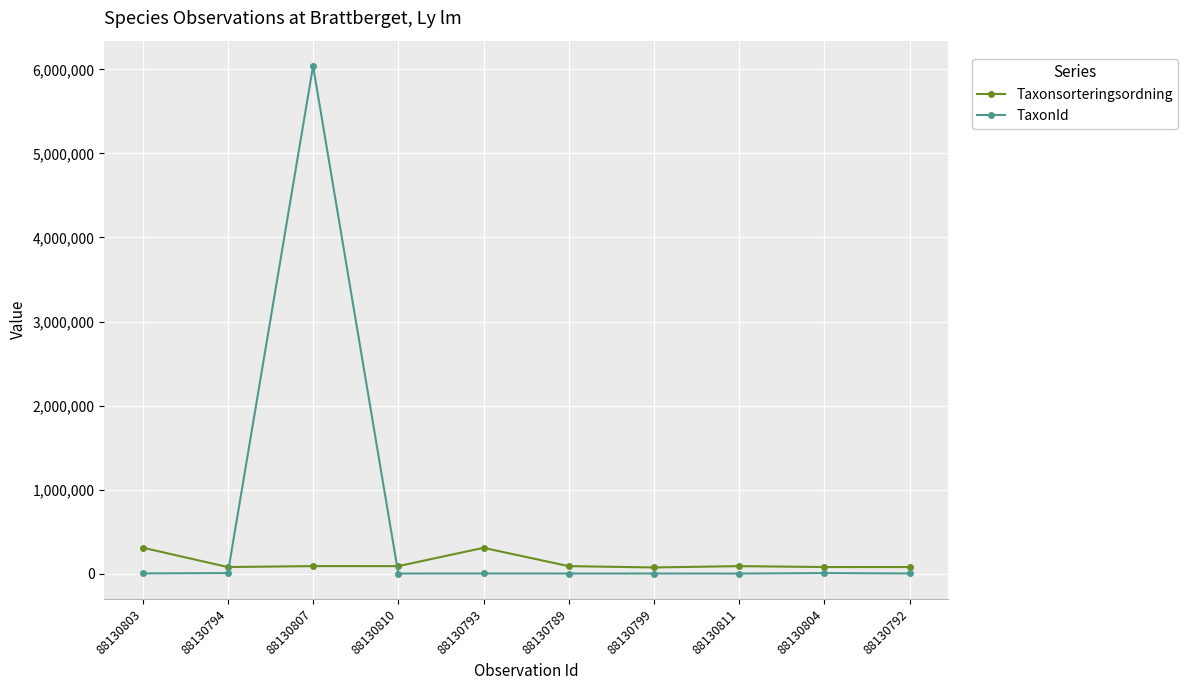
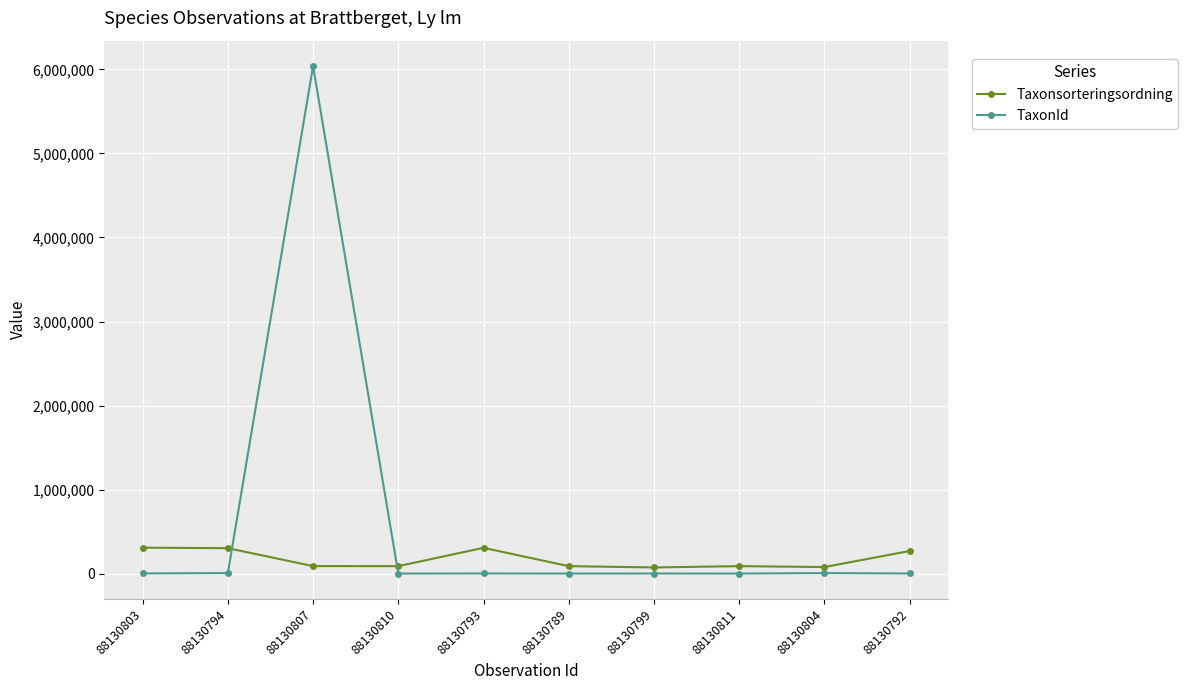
  {
    "Taxonsorteringsordning": {
      "88130803": "300,000",
-     "88130794": "100,000",
+     "88130794": "300,000",
      "88130807": "100,000",
      "88130810": "100,000",
      "88130793": "300,000",
      "88130789": "100,000",
      "88130799": "100,000",
      "88130811": "100,000",
      "88130804": "100,000",
-     "88130792": "100,000"
+     "88130792": "300,000"
    },
    "TaxonId": {
      "88130803": "0",
      "88130794": "0",
      "88130807": "6,000,000",
      "88130810": "0",
      "88130793": "0",
      "88130789": "0",
      "88130799": "0",
      "88130811": "0",
      "88130804": "0",
      "88130792": "0"
    }
  }
